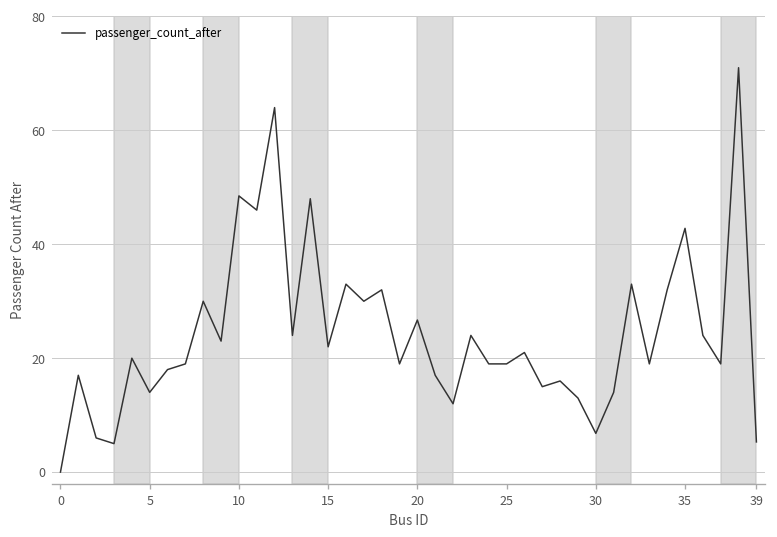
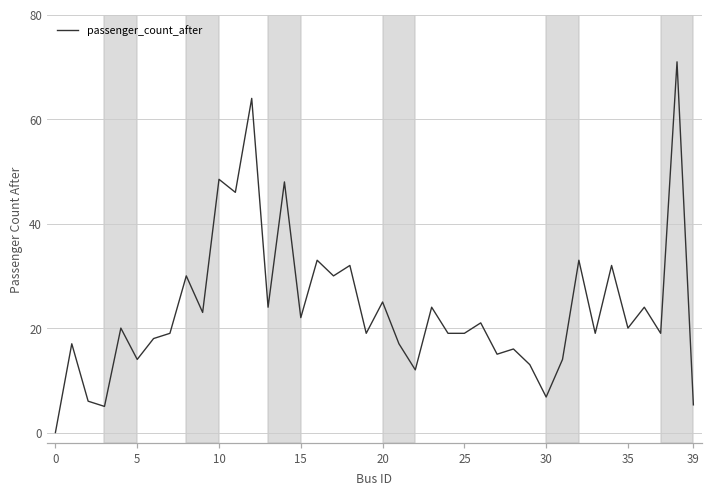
  {
    "0": 0,
    "5": 14,
    "10": 49,
    "15": 22,
-   "20": 27,
+   "20": 25,
    "25": 19,
    "30": 7,
-   "35": 43,
+   "35": 20,
    "39": 5
  }
